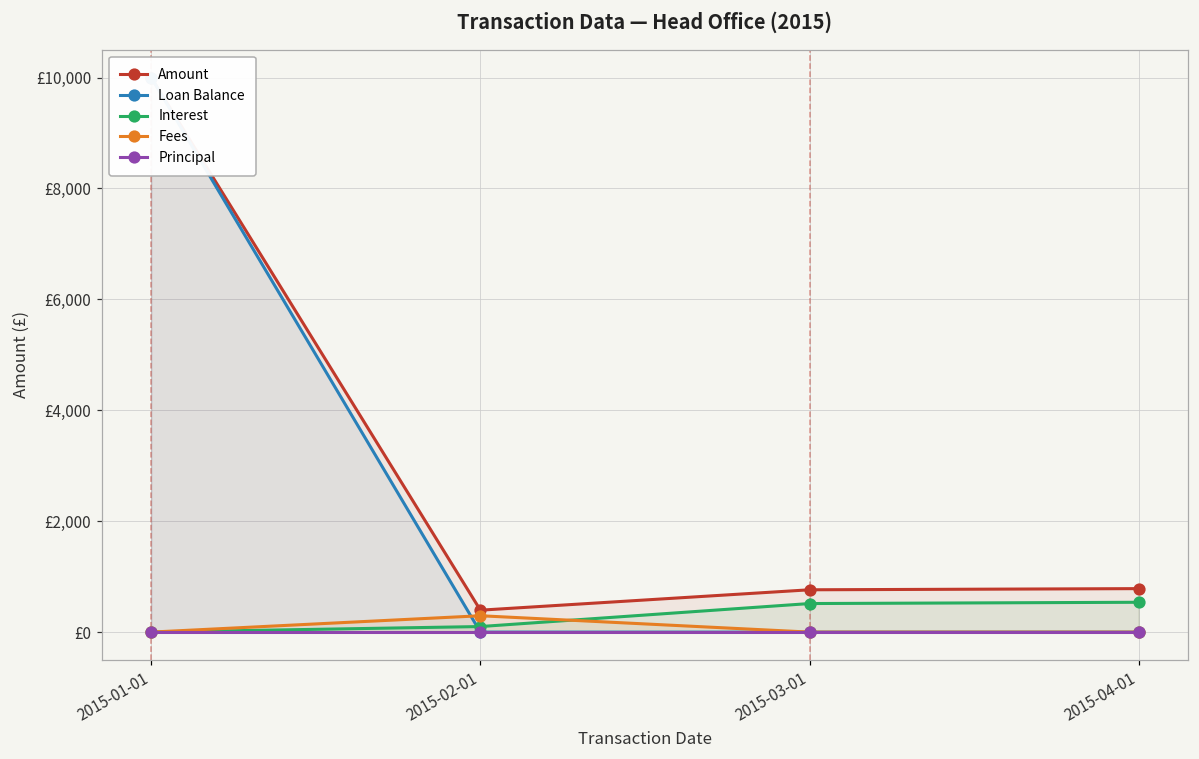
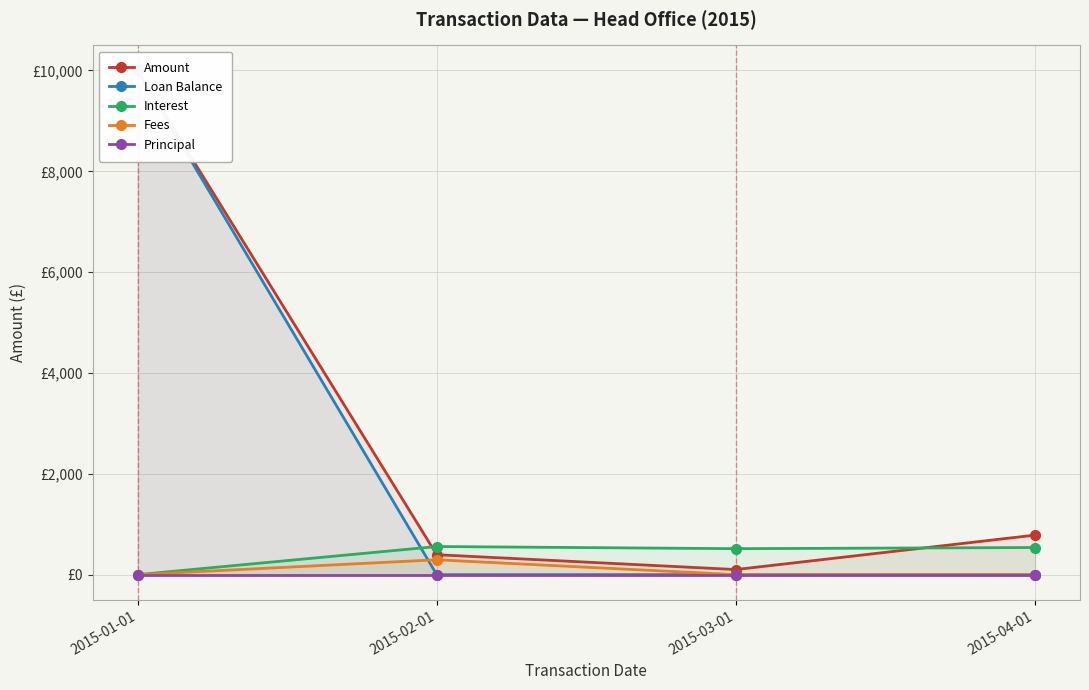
  {
    "Amount": {
      "2015-02-01": "£400",
-     "2015-03-01": "£800",
+     "2015-03-01": "£100",
      "2015-04-01": "£800"
    },
    "Interest": {
-     "2015-02-01": "£100",
+     "2015-02-01": "£600",
      "2015-03-01": "£500",
      "2015-04-01": "£500"
    },
    "Fees": {
      "2015-02-01": "£300"
    }
  }
